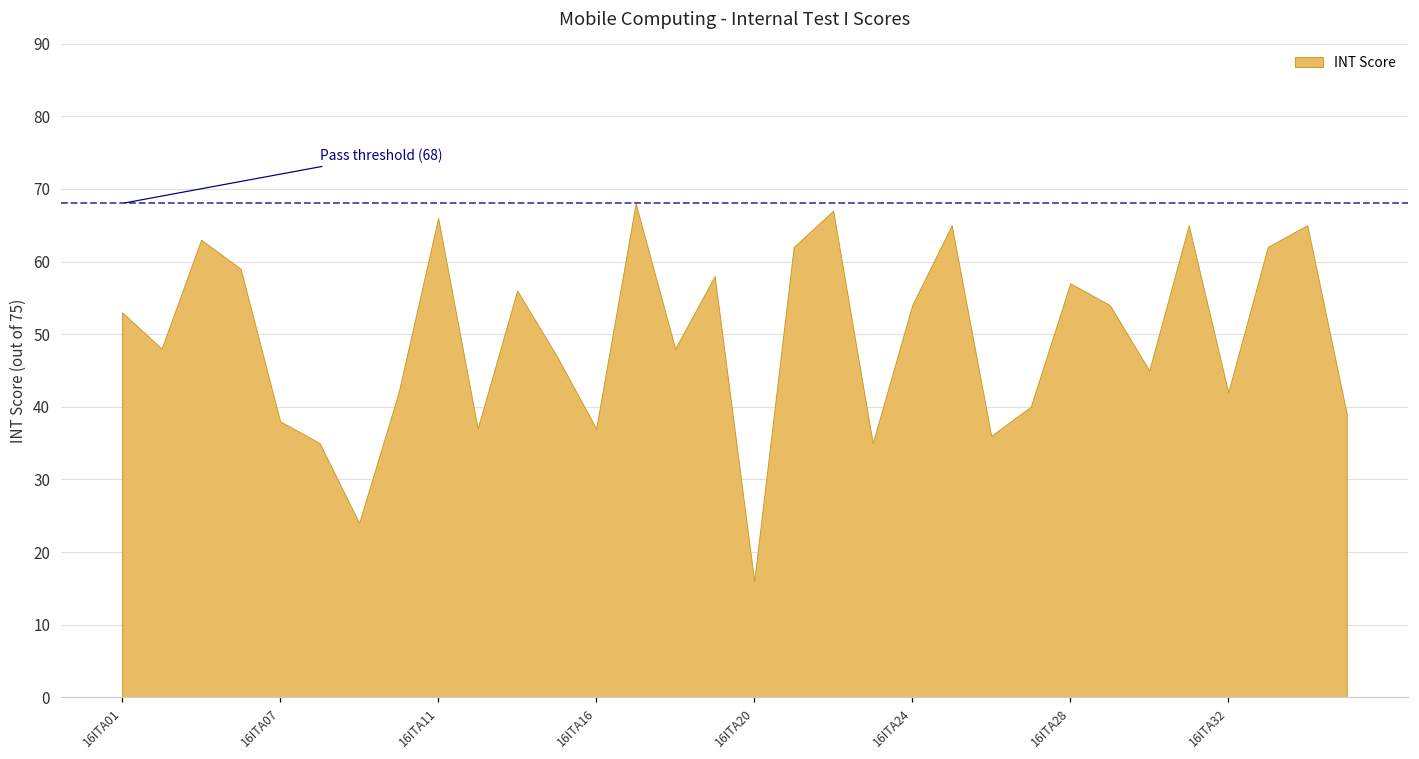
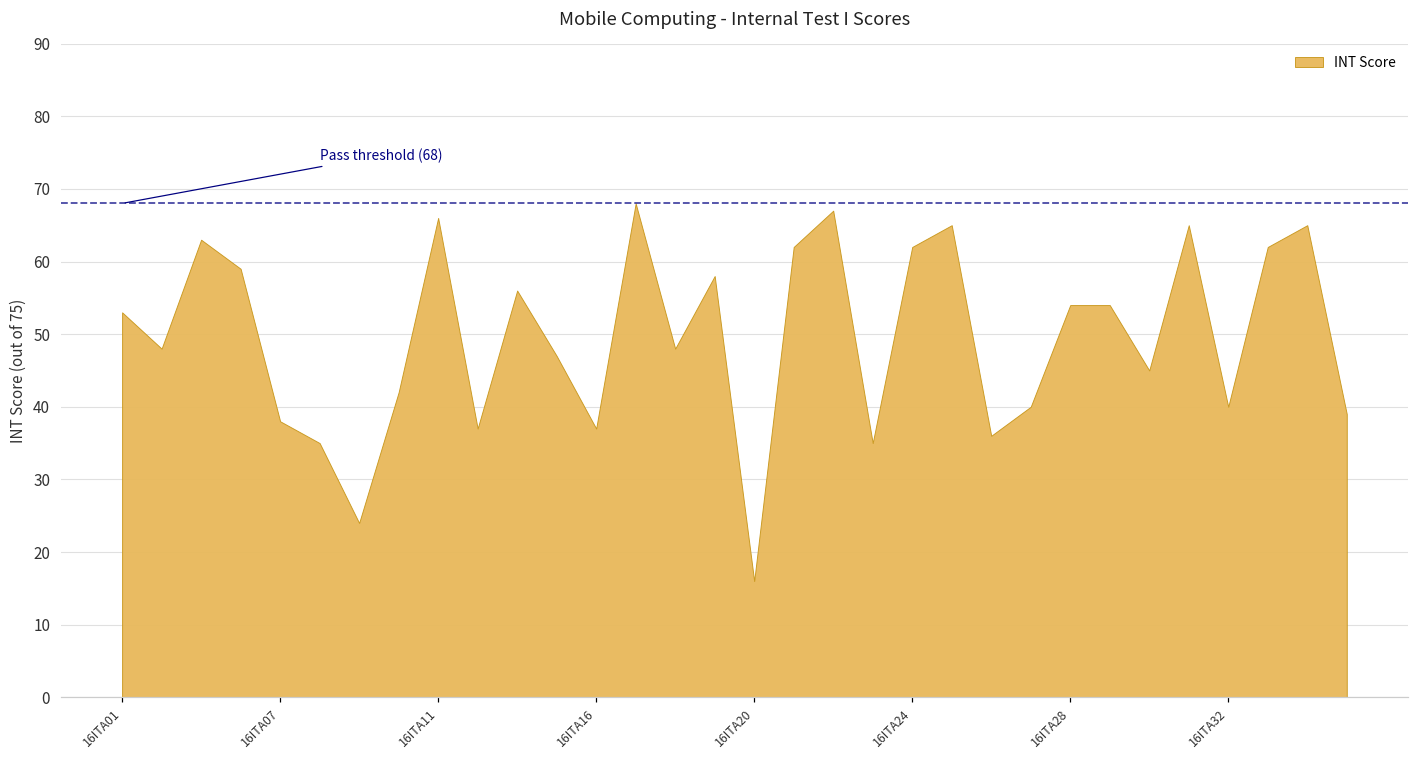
  {
    "16ITA01": 53,
    "16ITA07": 38,
    "16ITA16": 37,
    "16ITA20": 16,
-   "16ITA24": 54,
-   "16ITA28": 57,
-   "16ITA32": 42
+   "16ITA24": 62,
+   "16ITA28": 54,
+   "16ITA32": 40
  }
